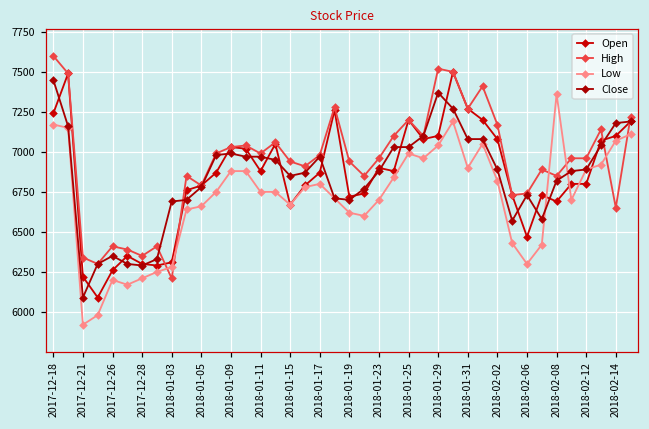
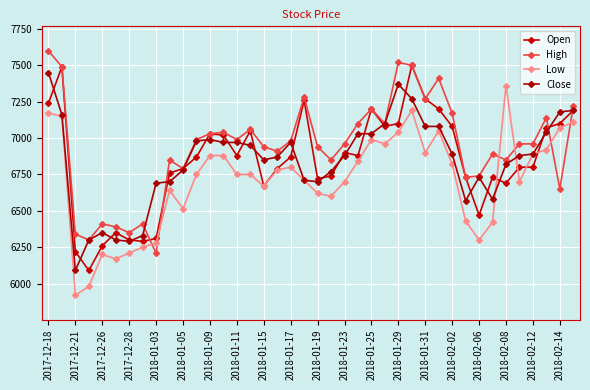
  {
    "High": {
      "2017-12-18": 7600,
      "2017-12-21": 6340,
      "2017-12-26": 6410,
      "2017-12-28": 6350,
      "2018-01-03": 6210,
      "2018-01-11": 6990,
      "2018-01-15": 6940,
      "2018-01-19": 6940,
      "2018-01-23": 6960,
      "2018-01-29": 7520,
      "2018-02-02": 7170,
      "2018-02-08": 6850,
      "2018-02-12": 6960,
      "2018-02-14": 6650
    },
    "Low": {
      "2017-12-18": 7170,
      "2017-12-21": 5920,
      "2017-12-26": 6200,
      "2017-12-28": 6210,
      "2018-01-03": 6280,
-     "2018-01-05": 6660,
+     "2018-01-05": 6520,
      "2018-01-09": 6880,
      "2018-01-11": 6750,
      "2018-01-17": 6800,
      "2018-01-19": 6620,
      "2018-01-23": 6700,
      "2018-01-25": 6990,
      "2018-01-29": 7040,
      "2018-01-31": 6900,
      "2018-02-02": 6820,
      "2018-02-06": 6300,
      "2018-02-08": 7360,
      "2018-02-14": 7070
    }
  }
